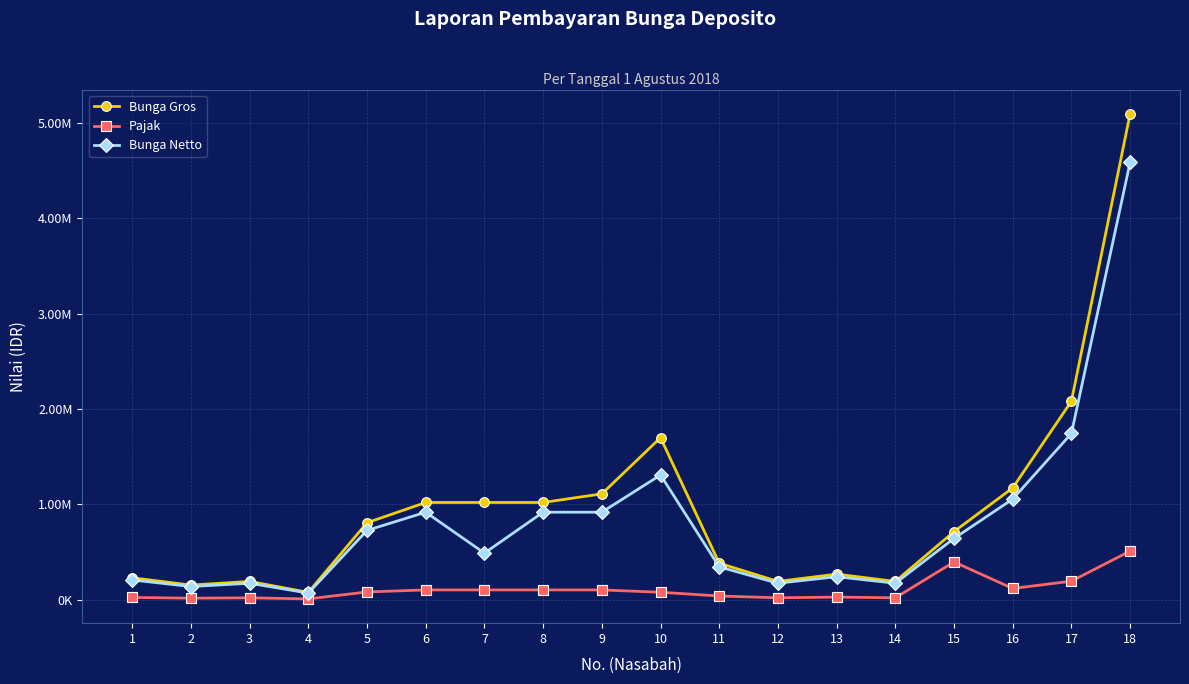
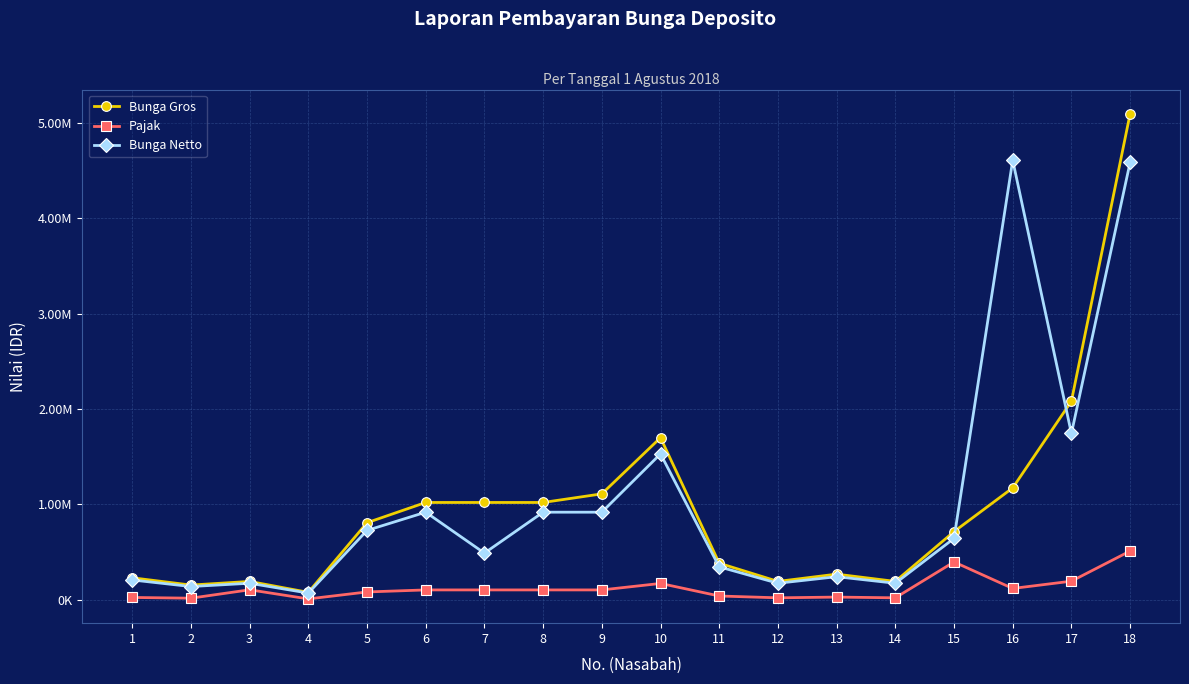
  {
    "Bunga Gros": {
      "5": 800000,
      "6": 1000000,
      "7": 1000000,
      "8": 1000000,
      "9": 1100000,
      "10": 1700000,
      "11": 400000,
      "13": 300000,
      "15": 700000,
      "16": 1200000,
      "17": 2100000,
      "18": 5100000
    },
    "Pajak": {
      "1": 0,
      "2": 0,
-     "3": 0,
+     "3": 100000,
      "4": 0,
      "5": 100000,
      "6": 100000,
      "7": 100000,
      "8": 100000,
      "9": 100000,
-     "10": 100000,
+     "10": 200000,
      "11": 0,
      "12": 0,
      "13": 0,
      "14": 0,
      "15": 400000,
      "16": 100000,
      "17": 200000,
      "18": 500000
    },
    "Bunga Netto": {
      "5": 700000,
      "6": 900000,
      "7": 500000,
      "8": 900000,
      "9": 900000,
-     "10": 1300000,
+     "10": 1500000,
      "11": 300000,
      "13": 200000,
      "15": 600000,
-     "16": 1100000,
+     "16": 4600000,
      "17": 1700000,
      "18": 4600000
    }
  }
